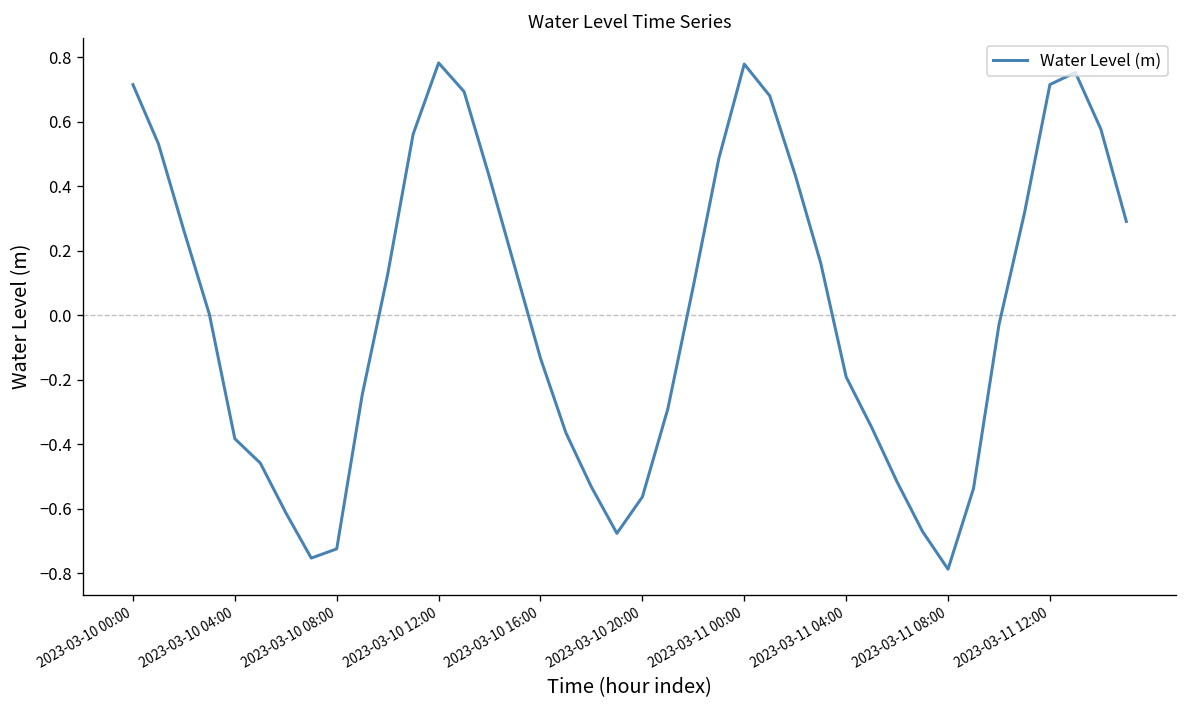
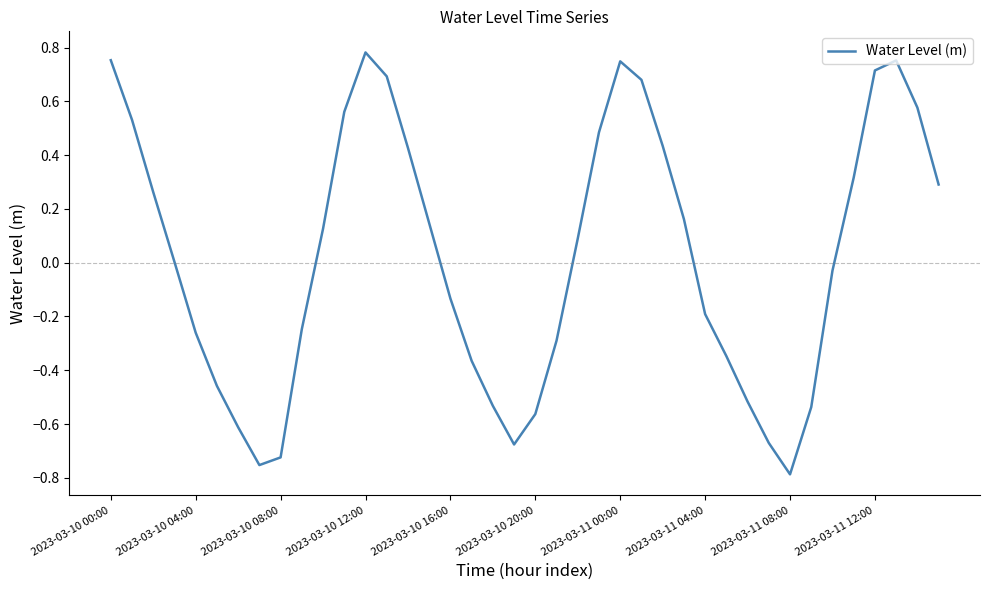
  {
-   "2023-03-10 00:00": 0.71,
-   "2023-03-10 04:00": -0.38,
+   "2023-03-10 00:00": 0.75,
+   "2023-03-10 04:00": -0.26,
    "2023-03-10 08:00": -0.72,
    "2023-03-10 12:00": 0.78,
    "2023-03-10 16:00": -0.13,
    "2023-03-10 20:00": -0.56,
-   "2023-03-11 00:00": 0.78,
+   "2023-03-11 00:00": 0.75,
    "2023-03-11 04:00": -0.19,
    "2023-03-11 08:00": -0.79,
    "2023-03-11 12:00": 0.71
  }
